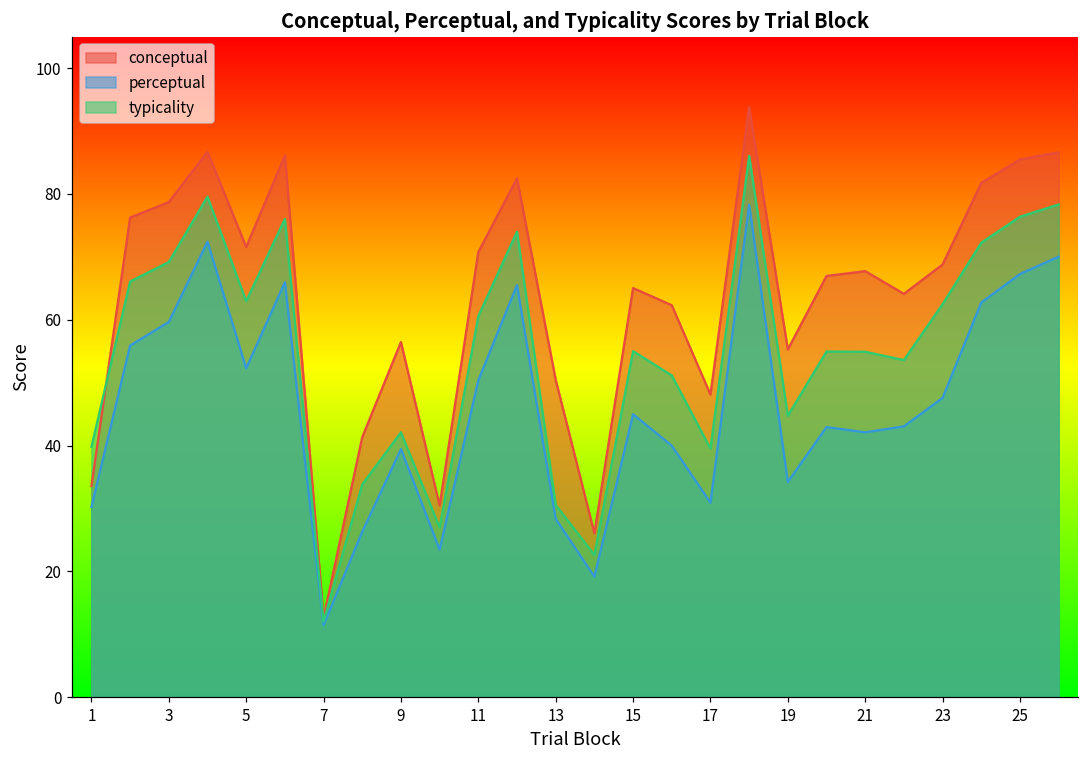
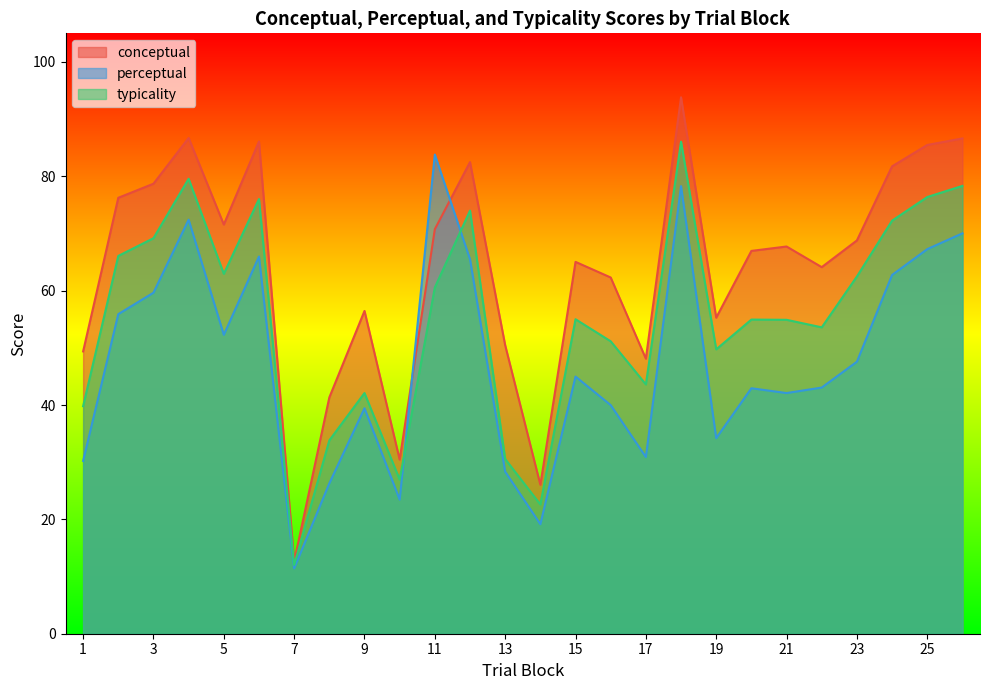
  {
    "conceptual": {
-     "1": 34,
+     "1": 49,
      "3": 79,
      "5": 72,
      "7": 13,
      "9": 56,
      "11": 71,
      "13": 50,
      "15": 65,
      "17": 48,
      "19": 55,
      "21": 68,
      "23": 69,
      "25": 85
    },
    "perceptual": {
      "1": 30,
      "3": 60,
      "5": 52,
      "7": 11,
      "9": 39,
-     "11": 50,
+     "11": 84,
      "13": 28,
      "15": 45,
      "17": 31,
      "19": 34,
      "21": 42,
      "23": 48,
      "25": 67
    },
    "typicality": {
      "1": 40,
      "3": 69,
      "5": 63,
      "7": 12,
      "9": 42,
      "11": 61,
      "13": 31,
      "15": 55,
-     "17": 40,
-     "19": 45,
+     "17": 44,
+     "19": 50,
      "21": 55,
      "23": 62,
      "25": 76
    }
  }
